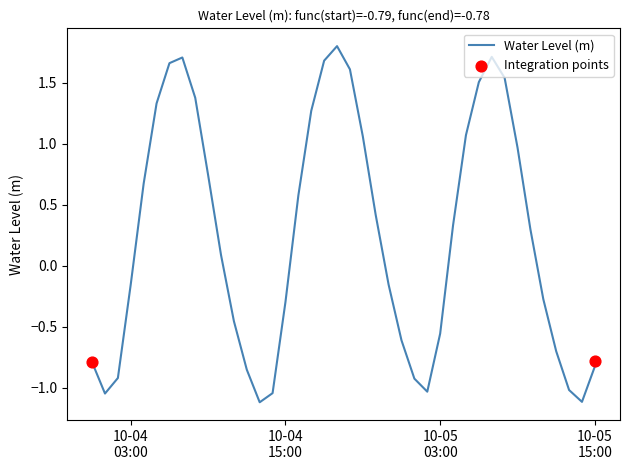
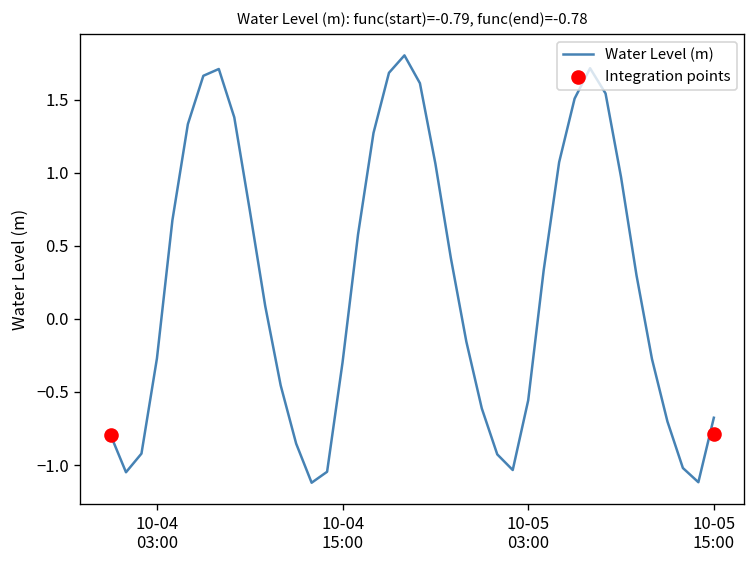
  {
    "Water Level (m)": {
-     "10-04 03:00": -0.15,
+     "10-04 03:00": -0.27,
      "10-04 15:00": -0.30,
      "10-05 03:00": -0.56,
-     "10-05 15:00": -0.83
+     "10-05 15:00": -0.68
    }
  }
